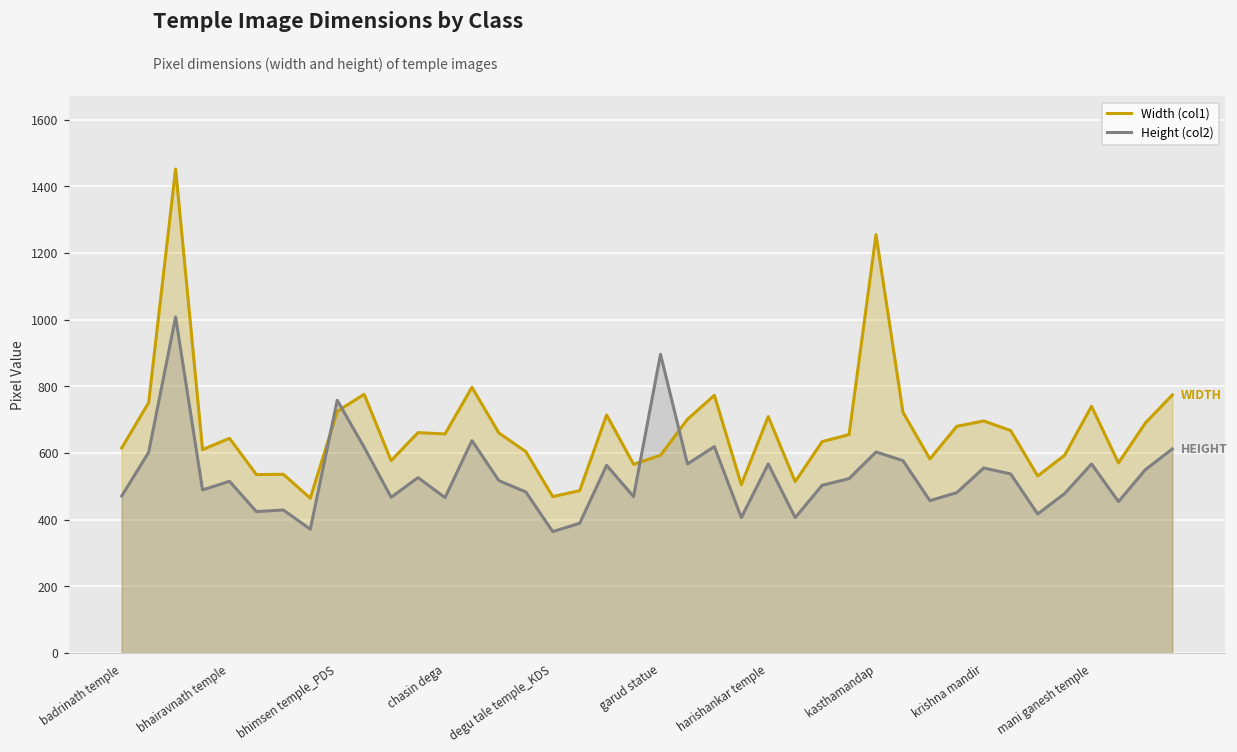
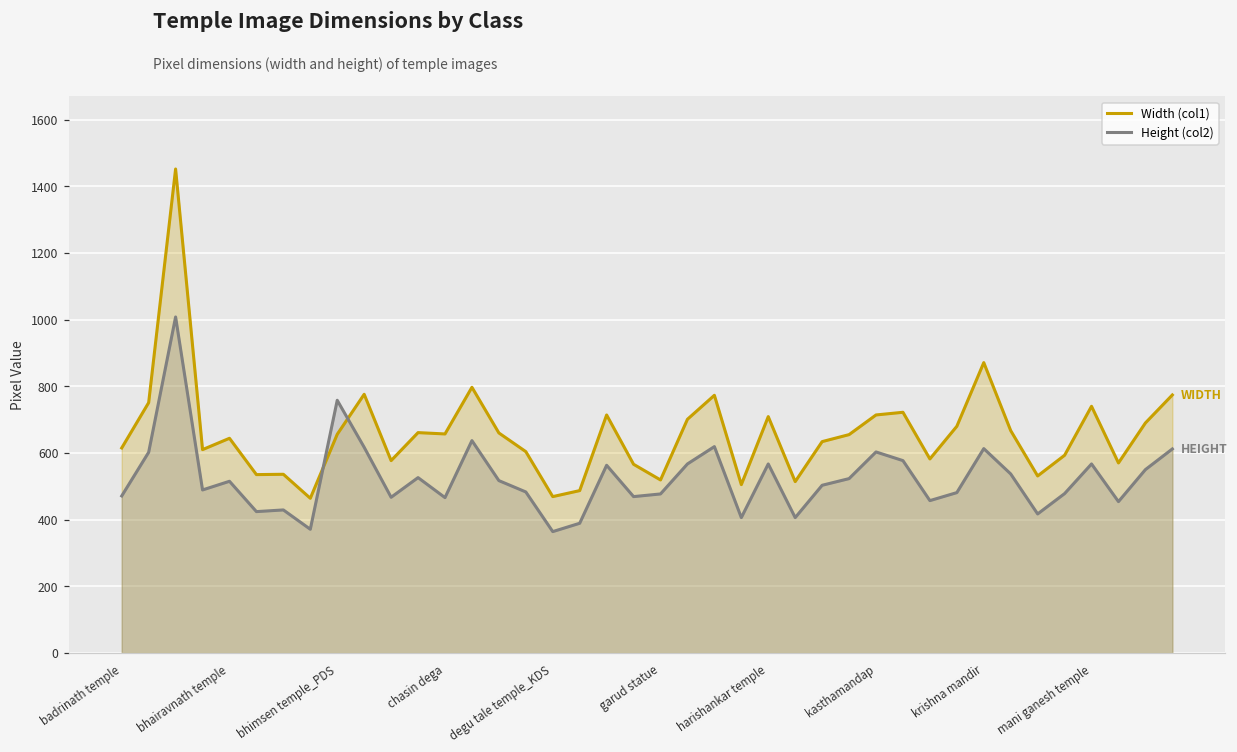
  {
    "Width (col1)": {
      "badrinath temple": 620,
      "bhairavnath temple": 640,
-     "bhimsen temple_PDS": 730,
+     "bhimsen temple_PDS": 660,
      "chasin dega": 660,
      "degu tale temple_KDS": 470,
-     "garud statue": 590,
+     "garud statue": 520,
      "harishankar temple": 710,
-     "kasthamandap": 1260,
-     "krishna mandir": 700,
+     "kasthamandap": 710,
+     "krishna mandir": 870,
      "mani ganesh temple": 740
    },
    "Height (col2)": {
      "badrinath temple": 470,
      "bhairavnath temple": 520,
      "bhimsen temple_PDS": 760,
      "chasin dega": 470,
      "degu tale temple_KDS": 360,
-     "garud statue": 900,
+     "garud statue": 480,
      "harishankar temple": 570,
      "kasthamandap": 600,
-     "krishna mandir": 560,
+     "krishna mandir": 610,
      "mani ganesh temple": 570
    }
  }
